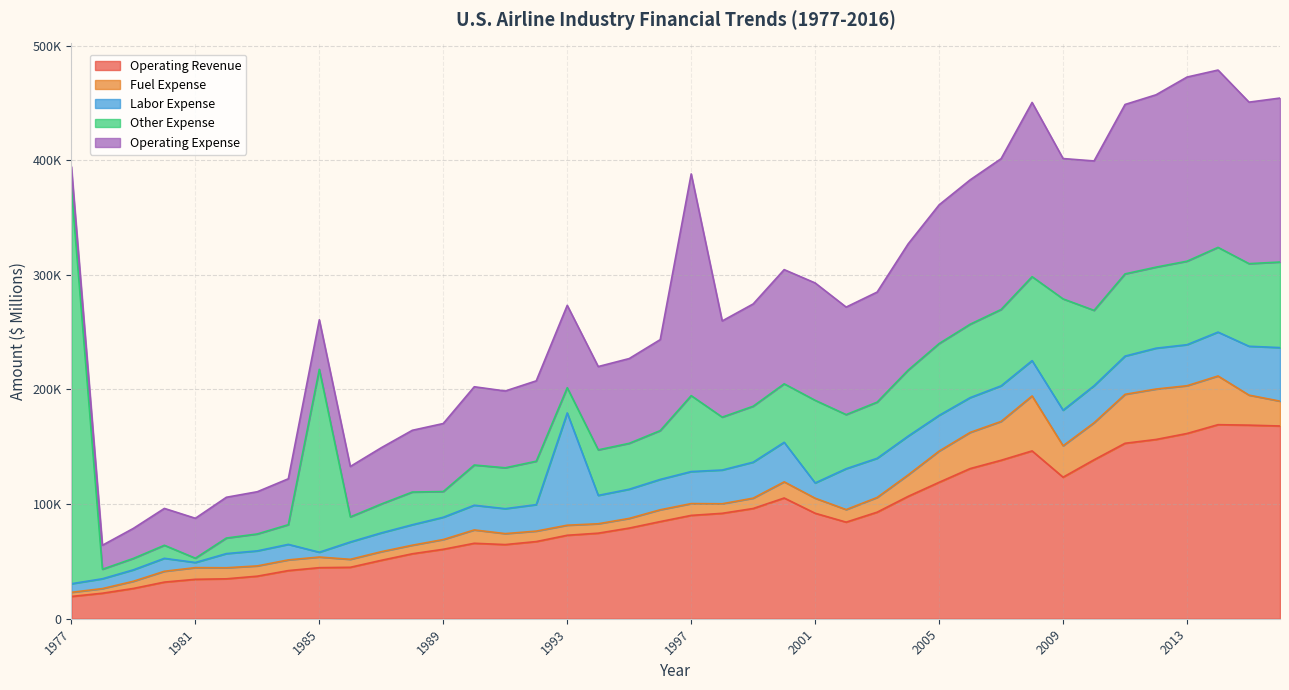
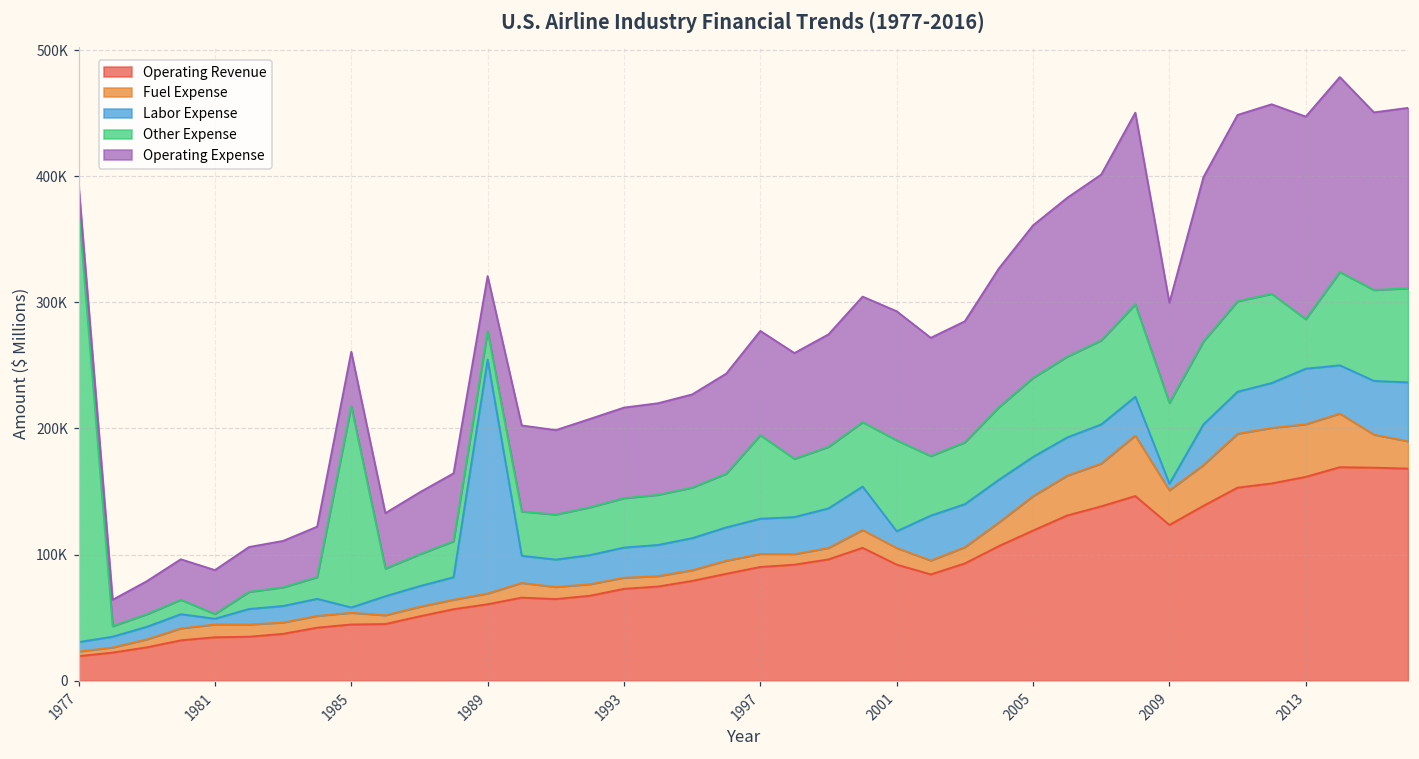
  {
    "Labor Expense": {
      "1977": 7000,
      "1981": 4000,
      "1985": 4000,
-     "1989": 19000,
-     "1993": 98000,
+     "1989": 186000,
+     "1993": 24000,
      "1997": 28000,
      "2001": 13000,
      "2005": 31000,
-     "2009": 31000,
-     "2013": 36000
+     "2009": 5000,
+     "2013": 44000
    },
    "Other Expense": {
      "1977": 345000,
      "1981": 4000,
      "1985": 160000,
      "1989": 22000,
-     "1993": 22000,
+     "1993": 39000,
      "1997": 66000,
      "2001": 72000,
      "2005": 63000,
-     "2009": 97000,
-     "2013": 73000
+     "2009": 64000,
+     "2013": 39000
    },
    "Operating Expense": {
      "1977": 19000,
      "1981": 35000,
      "1985": 43000,
-     "1989": 59000,
+     "1989": 44000,
      "1993": 72000,
-     "1997": 193000,
+     "1997": 83000,
      "2001": 102000,
      "2005": 121000,
-     "2009": 122000,
+     "2009": 80000,
      "2013": 161000
    }
  }
